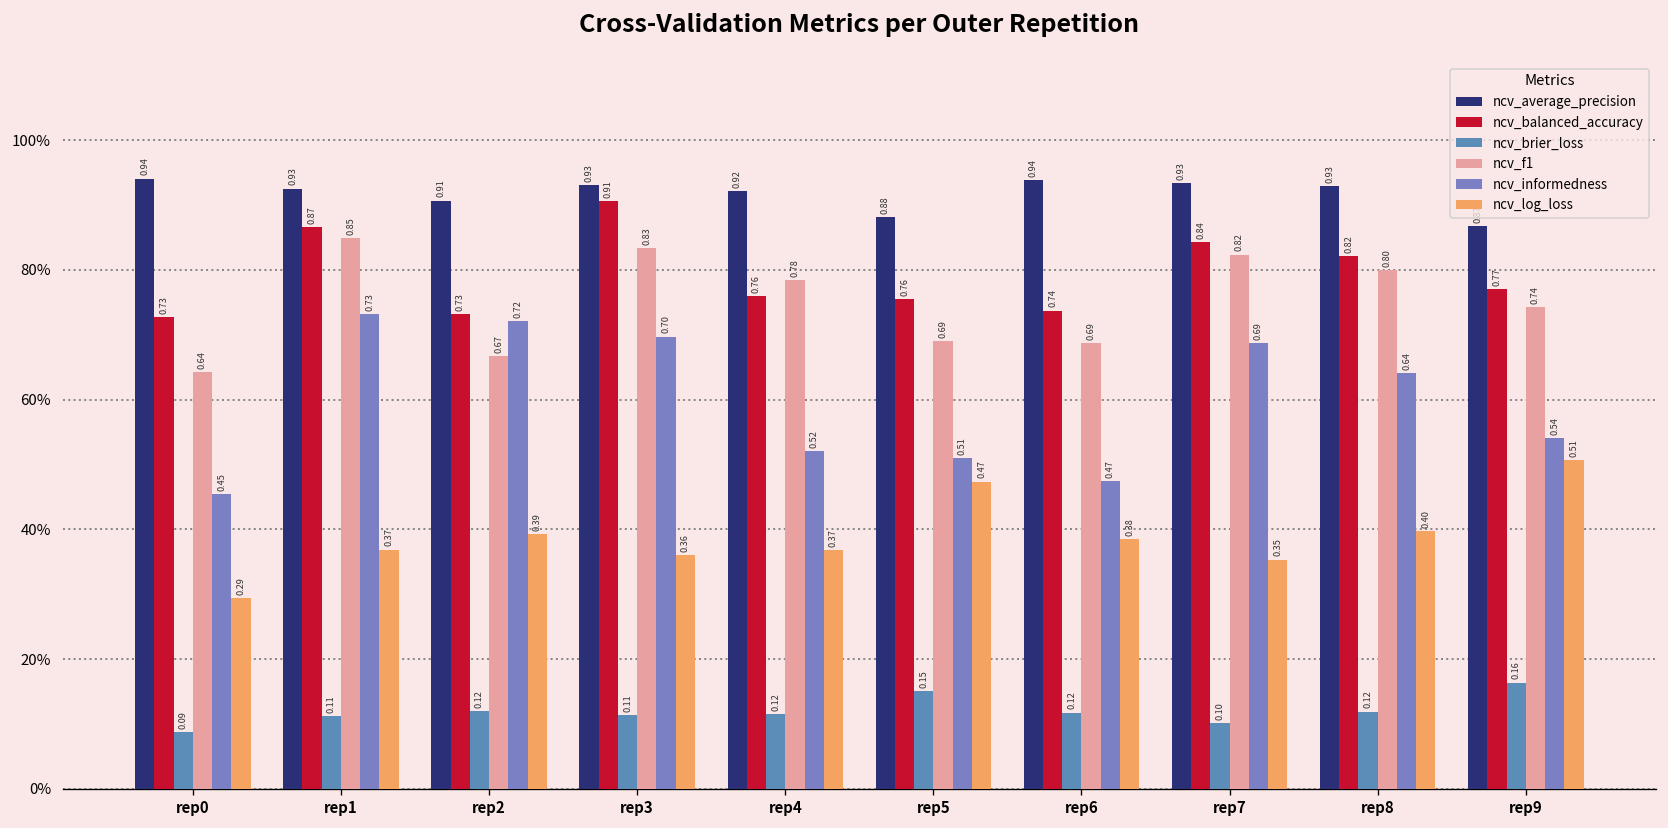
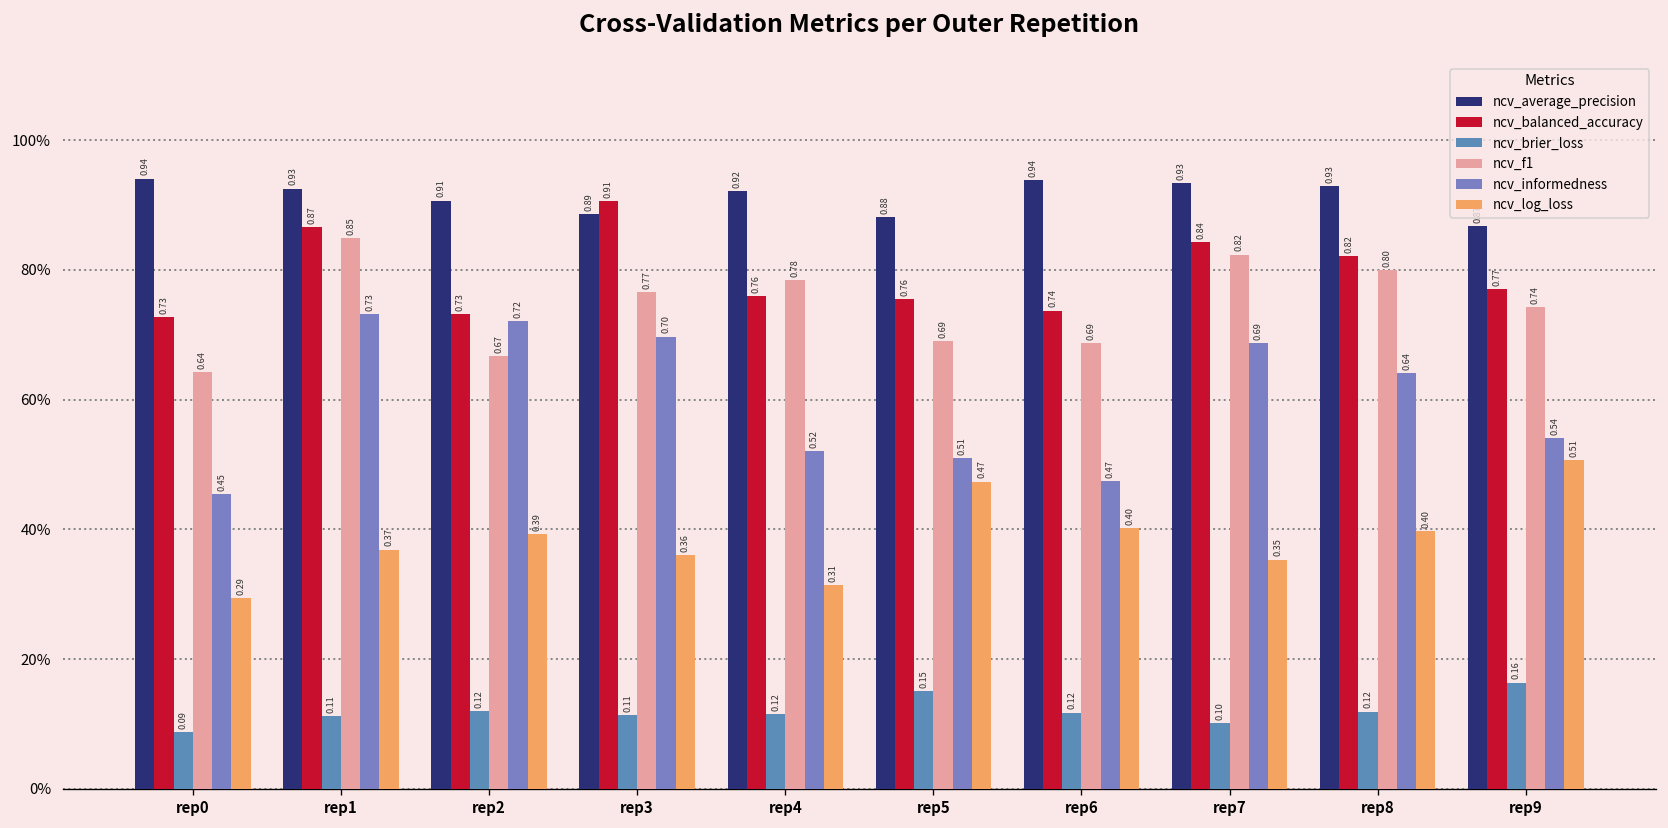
  {
    "ncv_average_precision": {
      "rep0": 0.94,
      "rep1": 0.93,
      "rep2": 0.91,
-     "rep3": 0.93,
+     "rep3": 0.89,
      "rep4": 0.92,
      "rep5": 0.88,
      "rep6": 0.94,
      "rep7": 0.93,
      "rep8": 0.93
    },
    "ncv_balanced_accuracy": {
      "rep0": 0.73,
      "rep1": 0.87,
      "rep2": 0.73,
      "rep3": 0.91,
      "rep4": 0.76,
      "rep5": 0.76,
      "rep6": 0.74,
      "rep7": 0.84,
      "rep8": 0.82,
      "rep9": 0.77
    },
    "ncv_f1": {
      "rep0": 0.64,
      "rep1": 0.85,
      "rep2": 0.67,
-     "rep3": 0.83,
+     "rep3": 0.77,
      "rep4": 0.78,
      "rep5": 0.69,
      "rep6": 0.69,
      "rep7": 0.82,
      "rep8": 0.80,
      "rep9": 0.74
    },
    "ncv_log_loss": {
      "rep0": 0.29,
      "rep1": 0.37,
      "rep2": 0.39,
      "rep3": 0.36,
-     "rep4": 0.37,
+     "rep4": 0.31,
      "rep5": 0.47,
-     "rep6": 0.38,
+     "rep6": 0.40,
      "rep7": 0.35,
      "rep8": 0.40,
      "rep9": 0.51
    }
  }
